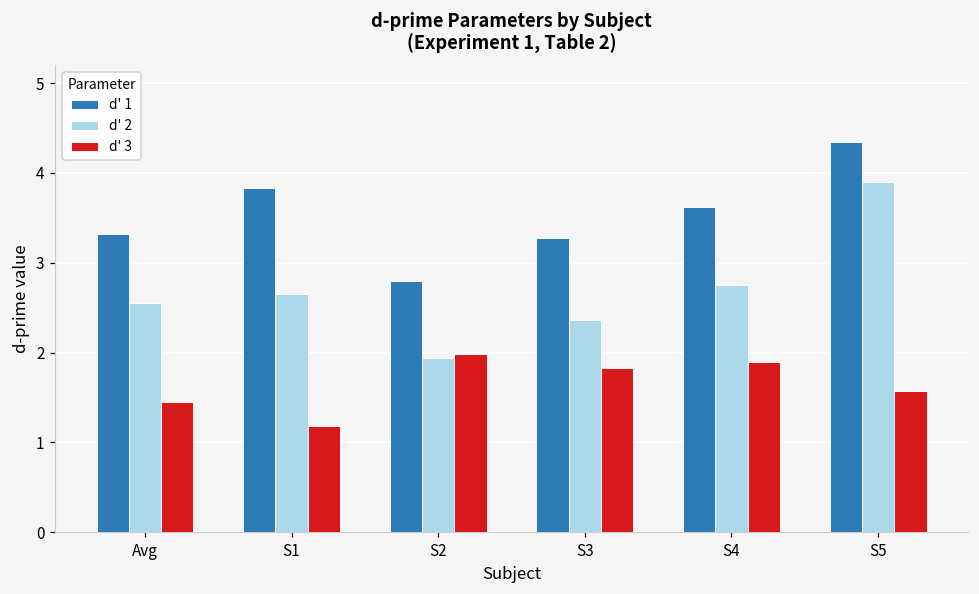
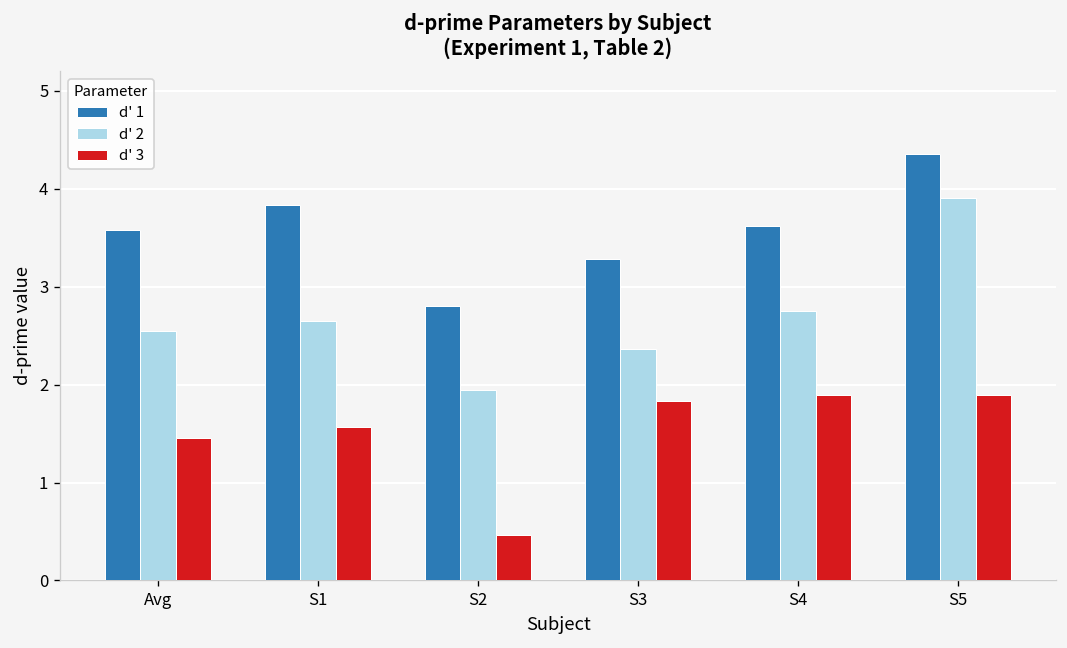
  {
    "d' 1": {
-     "Avg": 3.3,
+     "Avg": 3.6,
      "S1": 3.8,
      "S2": 2.8,
      "S3": 3.3,
      "S4": 3.6,
      "S5": 4.4
    },
    "d' 2": {
      "Avg": 2.6,
      "S1": 2.7,
      "S2": 1.9,
      "S3": 2.4,
      "S4": 2.8,
      "S5": 3.9
    },
    "d' 3": {
      "Avg": 1.5,
-     "S1": 1.2,
-     "S2": 2.0,
+     "S1": 1.6,
+     "S2": 0.5,
      "S3": 1.8,
      "S4": 1.9,
-     "S5": 1.6
+     "S5": 1.9
    }
  }
